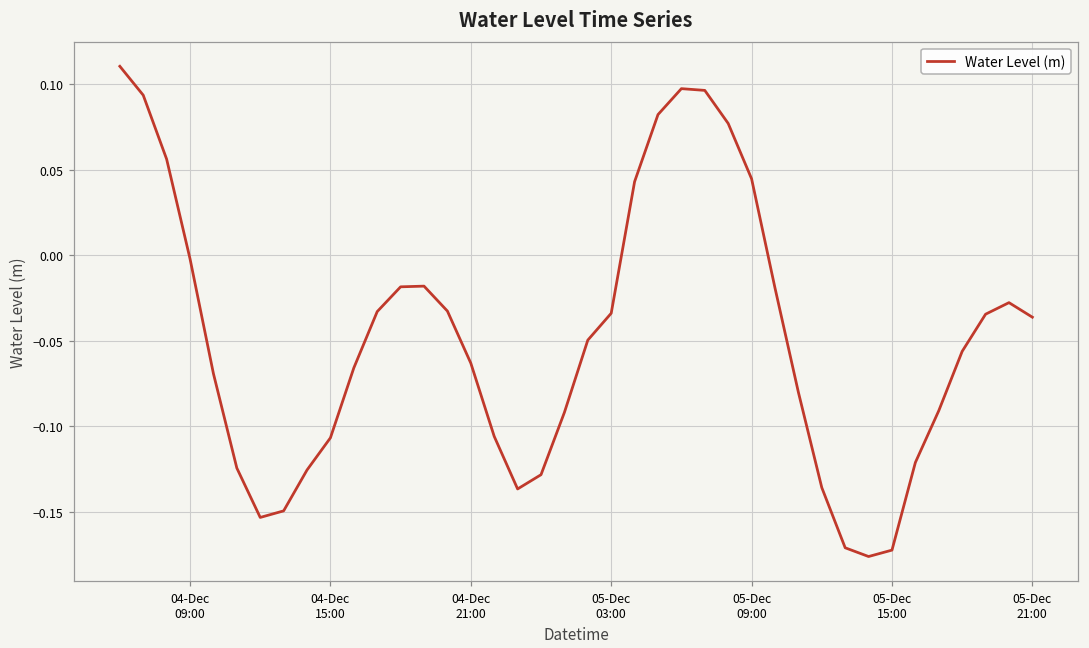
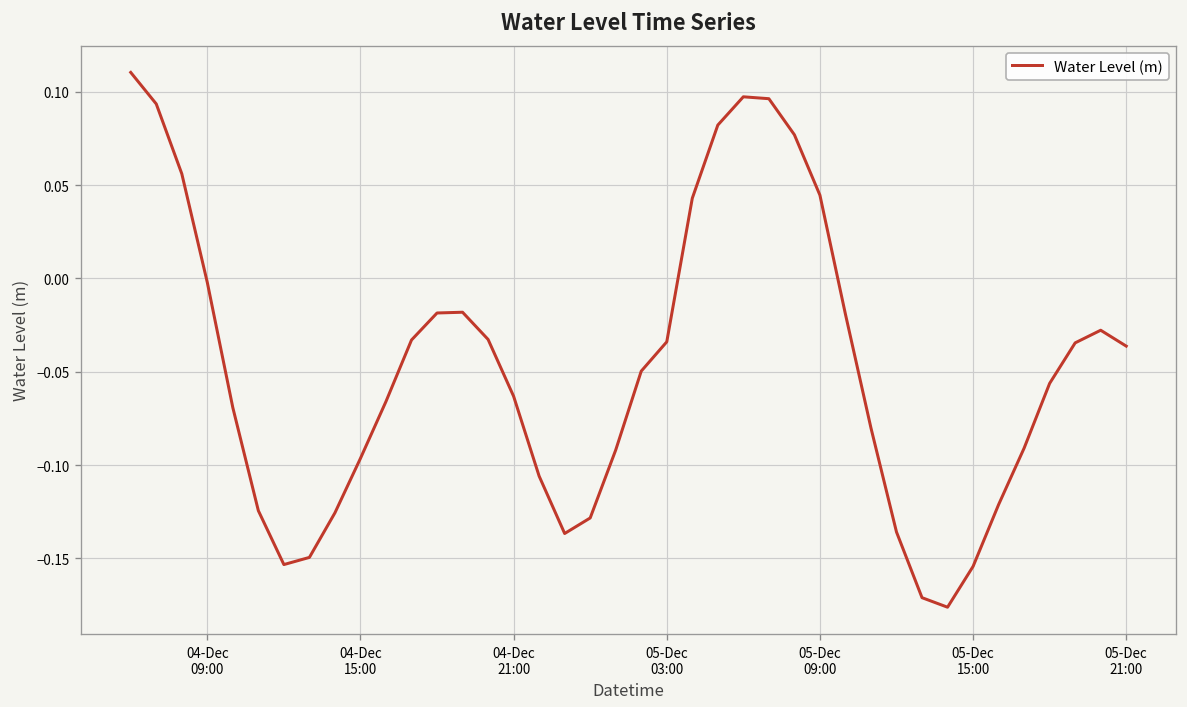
  {
    "04-Dec 09:00": -0.002,
-   "04-Dec 15:00": -0.107,
+   "04-Dec 15:00": -0.096,
    "04-Dec 21:00": -0.063,
    "05-Dec 03:00": -0.034,
    "05-Dec 09:00": 0.045,
-   "05-Dec 15:00": -0.172,
+   "05-Dec 15:00": -0.154,
    "05-Dec 21:00": -0.036
  }
